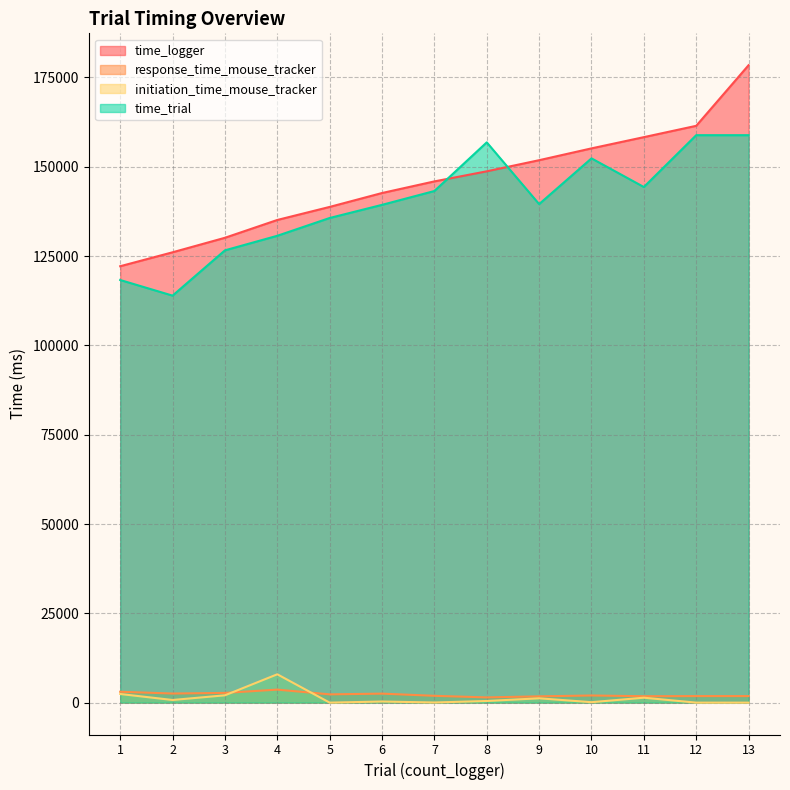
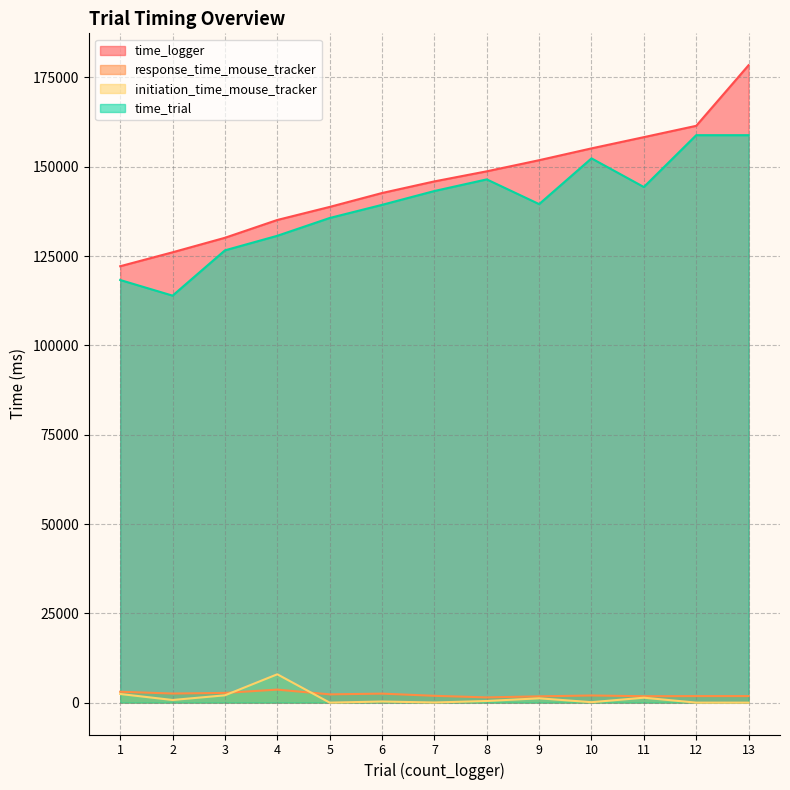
  {
    "initiation_time_mouse_tracker": {
      "2": 1000,
      "4": 8000,
      "5": 0,
      "6": 0,
      "7": 0,
      "8": 0,
      "10": 0,
      "12": 0,
      "13": 0
    },
    "time_trial": {
      "1": 118000,
      "2": 114000,
      "3": 127000,
      "4": 131000,
      "5": 136000,
      "6": 139000,
      "7": 143000,
-     "8": 157000,
+     "8": 146000,
      "9": 140000,
      "10": 152000,
      "11": 144000,
      "12": 159000,
      "13": 159000
    }
  }
